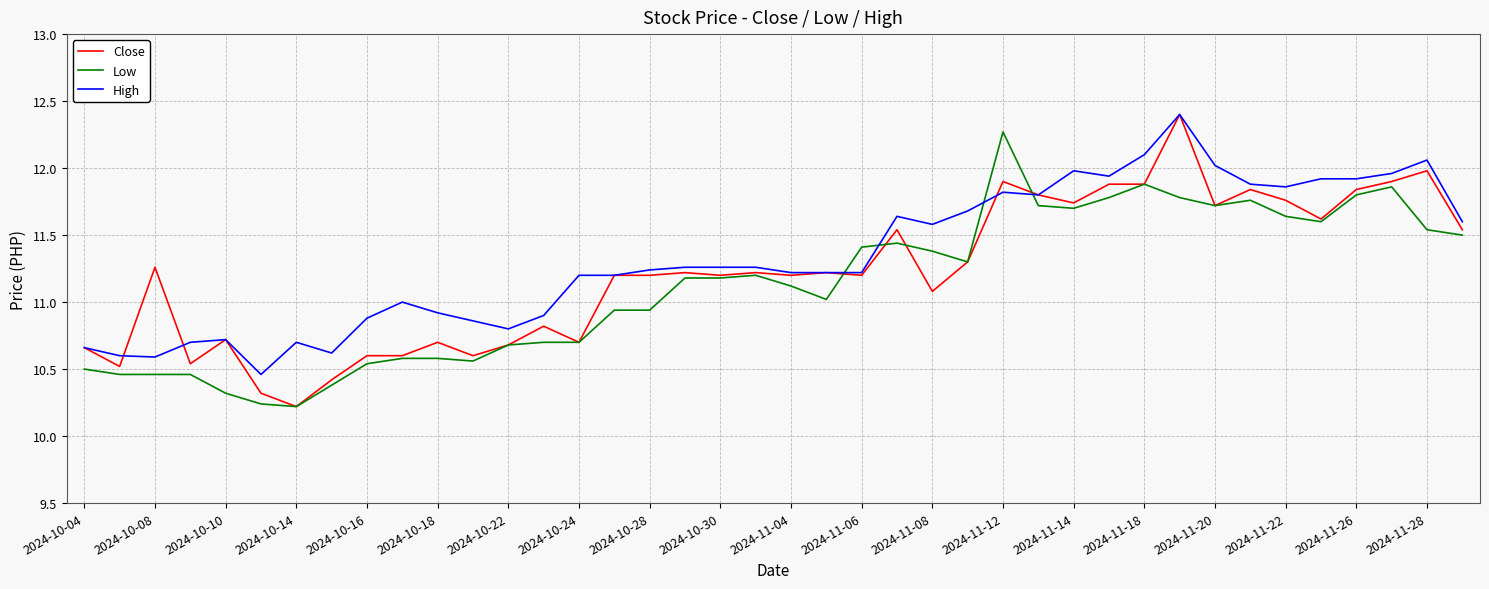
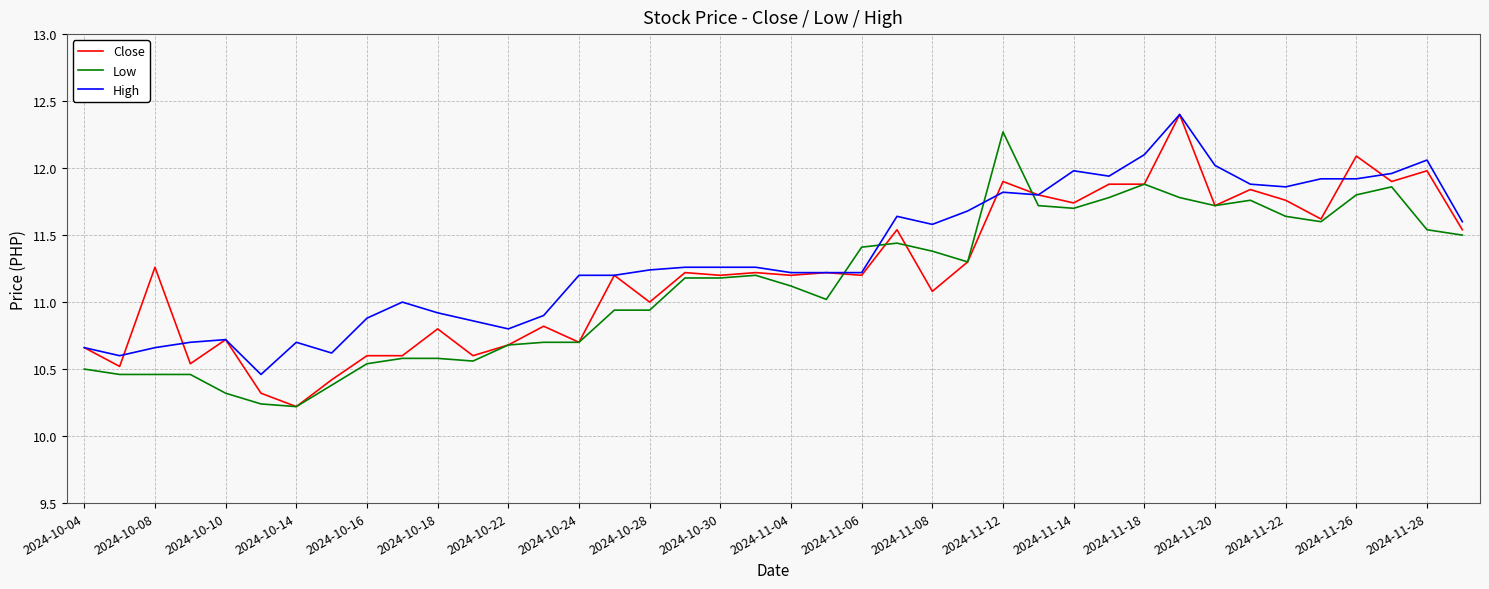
  {
    "Close": {
      "2024-10-08": 11.26,
      "2024-10-16": 10.60,
-     "2024-10-18": 10.7,
-     "2024-10-28": 11.2,
+     "2024-10-18": 10.8,
+     "2024-10-28": 11.0,
      "2024-10-30": 11.20,
      "2024-11-04": 11.20,
      "2024-11-06": 11.20,
      "2024-11-08": 11.08,
      "2024-11-12": 11.90,
      "2024-11-14": 11.74,
      "2024-11-22": 11.76,
-     "2024-11-26": 11.84,
+     "2024-11-26": 12.09,
      "2024-11-28": 11.98
    },
    "Low": {
      "2024-10-04": 10.50,
      "2024-10-08": 10.46,
      "2024-10-10": 10.32,
      "2024-10-16": 10.54,
      "2024-10-18": 10.58,
      "2024-10-28": 10.94,
      "2024-10-30": 11.18,
      "2024-11-04": 11.12,
      "2024-11-06": 11.41,
      "2024-11-08": 11.38,
      "2024-11-12": 12.27,
      "2024-11-14": 11.70,
      "2024-11-22": 11.64,
      "2024-11-26": 11.80,
      "2024-11-28": 11.54
    },
    "High": {
-     "2024-10-08": 10.59,
+     "2024-10-08": 10.66,
      "2024-10-14": 10.70,
      "2024-10-16": 10.88,
      "2024-10-18": 10.92,
      "2024-10-22": 10.80,
      "2024-10-24": 11.20,
      "2024-10-28": 11.24,
      "2024-10-30": 11.26,
      "2024-11-04": 11.22,
      "2024-11-06": 11.22,
      "2024-11-08": 11.58,
      "2024-11-12": 11.82,
      "2024-11-14": 11.98,
      "2024-11-18": 12.10,
      "2024-11-20": 12.02,
      "2024-11-22": 11.86,
      "2024-11-26": 11.92,
      "2024-11-28": 12.06
    }
  }
